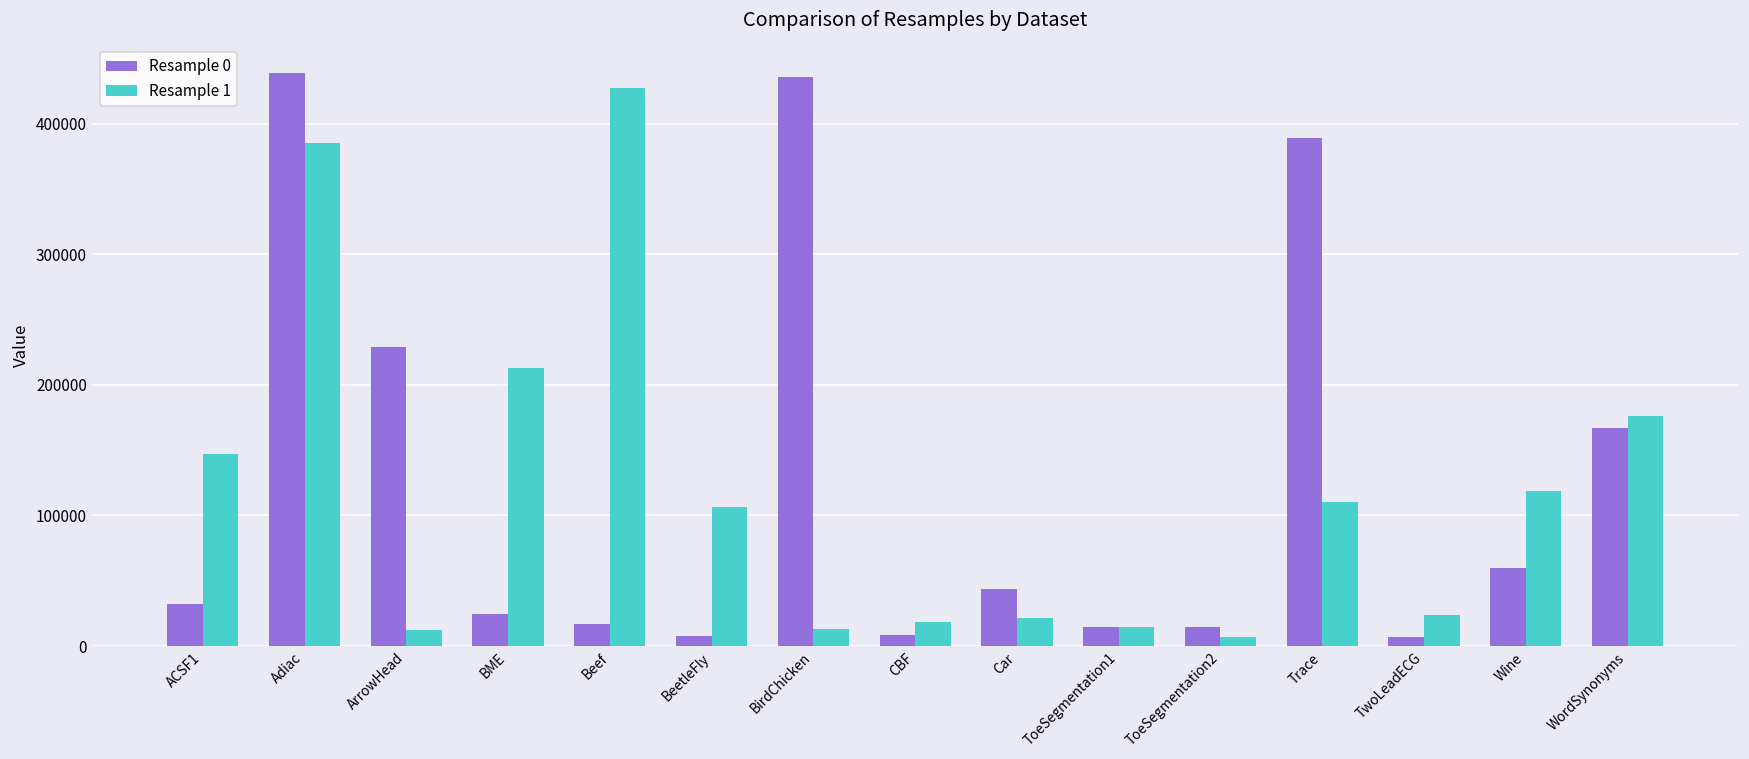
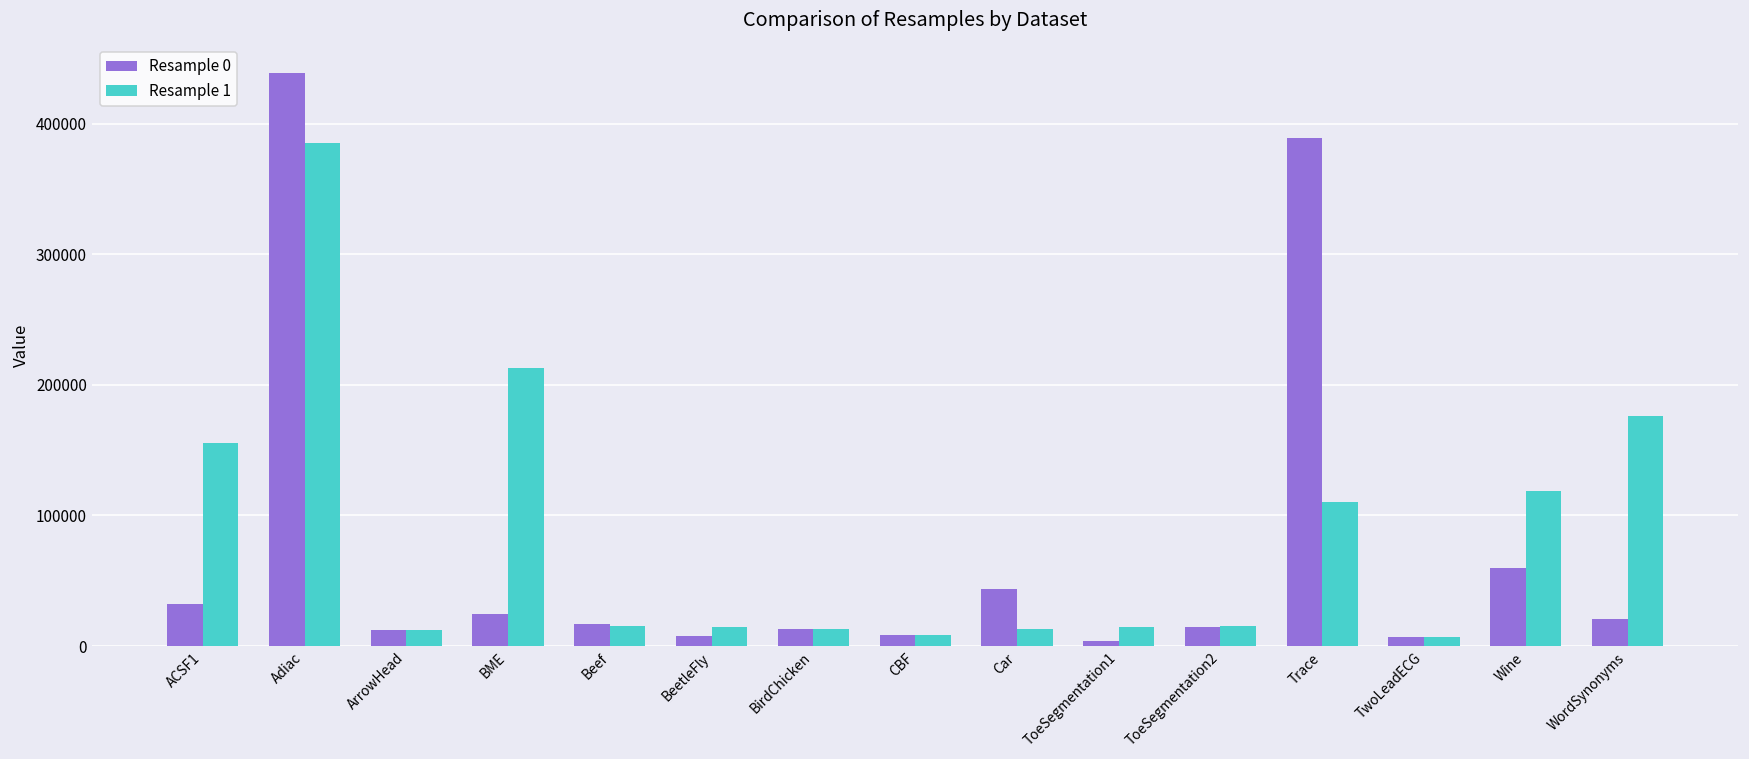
  {
    "Resample 0": {
      "ACSF1": 32000,
      "Adiac": 439000,
-     "ArrowHead": 229000,
+     "ArrowHead": 12000,
      "BME": 25000,
      "Beef": 17000,
      "BeetleFly": 8000,
-     "BirdChicken": 436000,
+     "BirdChicken": 13000,
      "CBF": 9000,
      "Car": 44000,
-     "ToeSegmentation1": 15000,
+     "ToeSegmentation1": 4000,
      "ToeSegmentation2": 14000,
      "Trace": 389000,
      "TwoLeadECG": 7000,
      "Wine": 59000,
-     "WordSynonyms": 167000
+     "WordSynonyms": 21000
    },
    "Resample 1": {
-     "ACSF1": 147000,
+     "ACSF1": 155000,
      "Adiac": 386000,
      "ArrowHead": 12000,
      "BME": 213000,
-     "Beef": 428000,
-     "BeetleFly": 107000,
+     "Beef": 15000,
+     "BeetleFly": 14000,
      "BirdChicken": 13000,
-     "CBF": 18000,
-     "Car": 22000,
+     "CBF": 9000,
+     "Car": 13000,
      "ToeSegmentation1": 15000,
-     "ToeSegmentation2": 7000,
+     "ToeSegmentation2": 15000,
      "Trace": 110000,
-     "TwoLeadECG": 24000,
+     "TwoLeadECG": 7000,
      "Wine": 119000,
      "WordSynonyms": 176000
    }
  }
